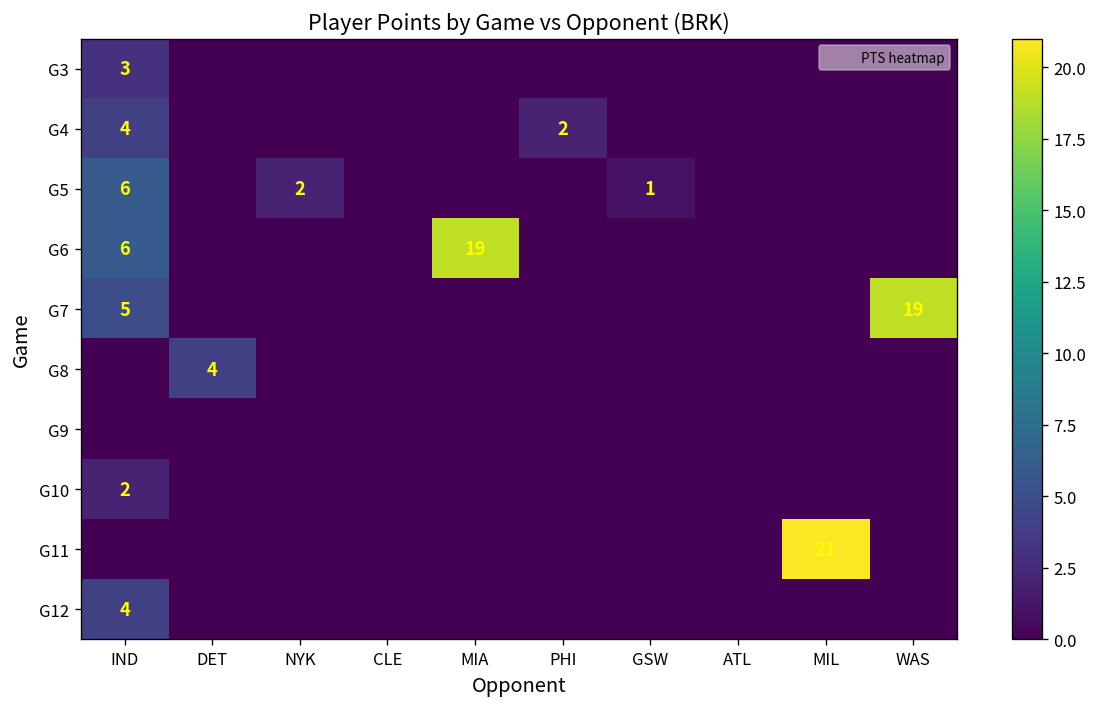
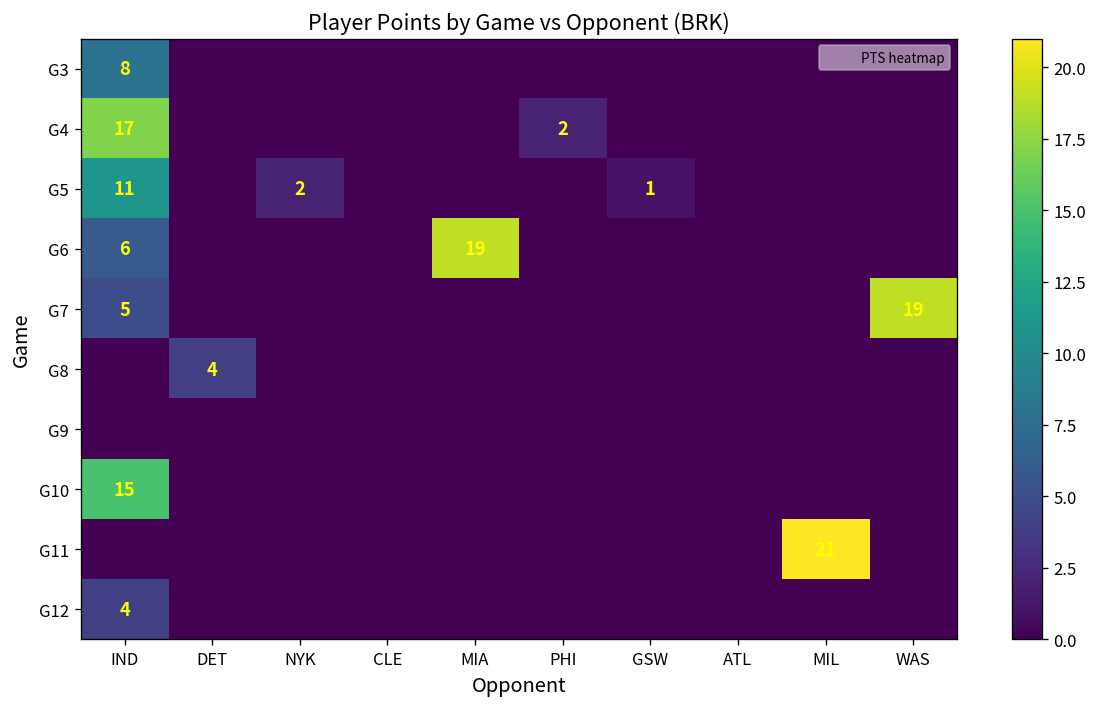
  {
    "G3": {
-     "IND": 3
+     "IND": 8
    },
    "G4": {
-     "IND": 4,
+     "IND": 17,
      "PHI": 2
    },
    "G5": {
-     "IND": 6,
+     "IND": 11,
      "NYK": 2,
      "GSW": 1
    },
    "G6": {
      "IND": 6,
      "MIA": 19
    },
    "G7": {
      "IND": 5,
      "WAS": 19
    },
    "G8": {
      "DET": 4
    },
    "G10": {
-     "IND": 2
+     "IND": 15
    },
    "G12": {
      "IND": 4
    }
  }
